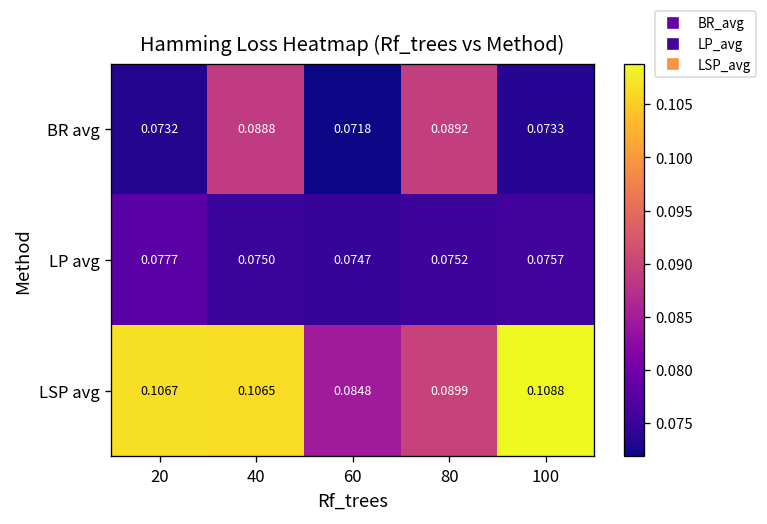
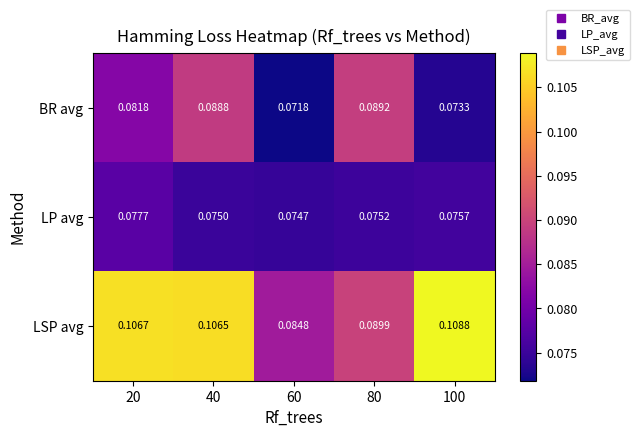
  {
    "BR avg": {
-     "20": 0.0732,
+     "20": 0.0818,
      "40": 0.0888,
      "60": 0.0718,
      "80": 0.0892,
      "100": 0.0733
    },
    "LP avg": {
      "20": 0.0777,
      "40": 0.0750,
      "60": 0.0747,
      "80": 0.0752,
      "100": 0.0757
    },
    "LSP avg": {
      "20": 0.1067,
      "40": 0.1065,
      "60": 0.0848,
      "80": 0.0899,
      "100": 0.1088
    }
  }
